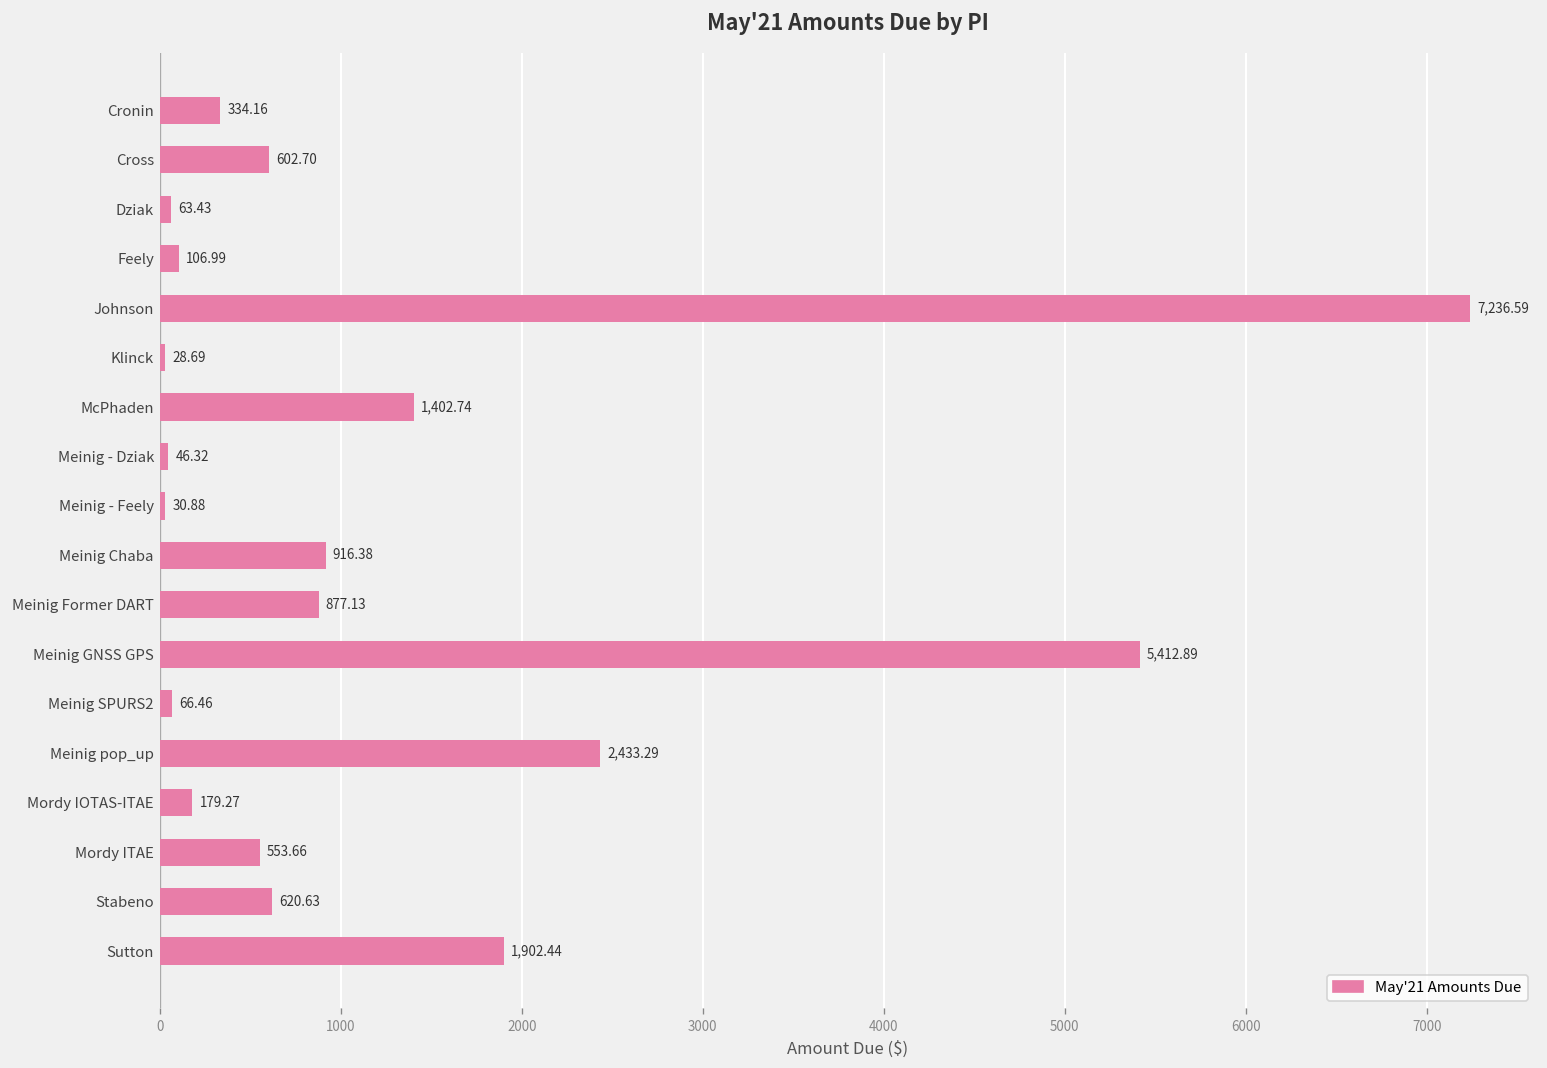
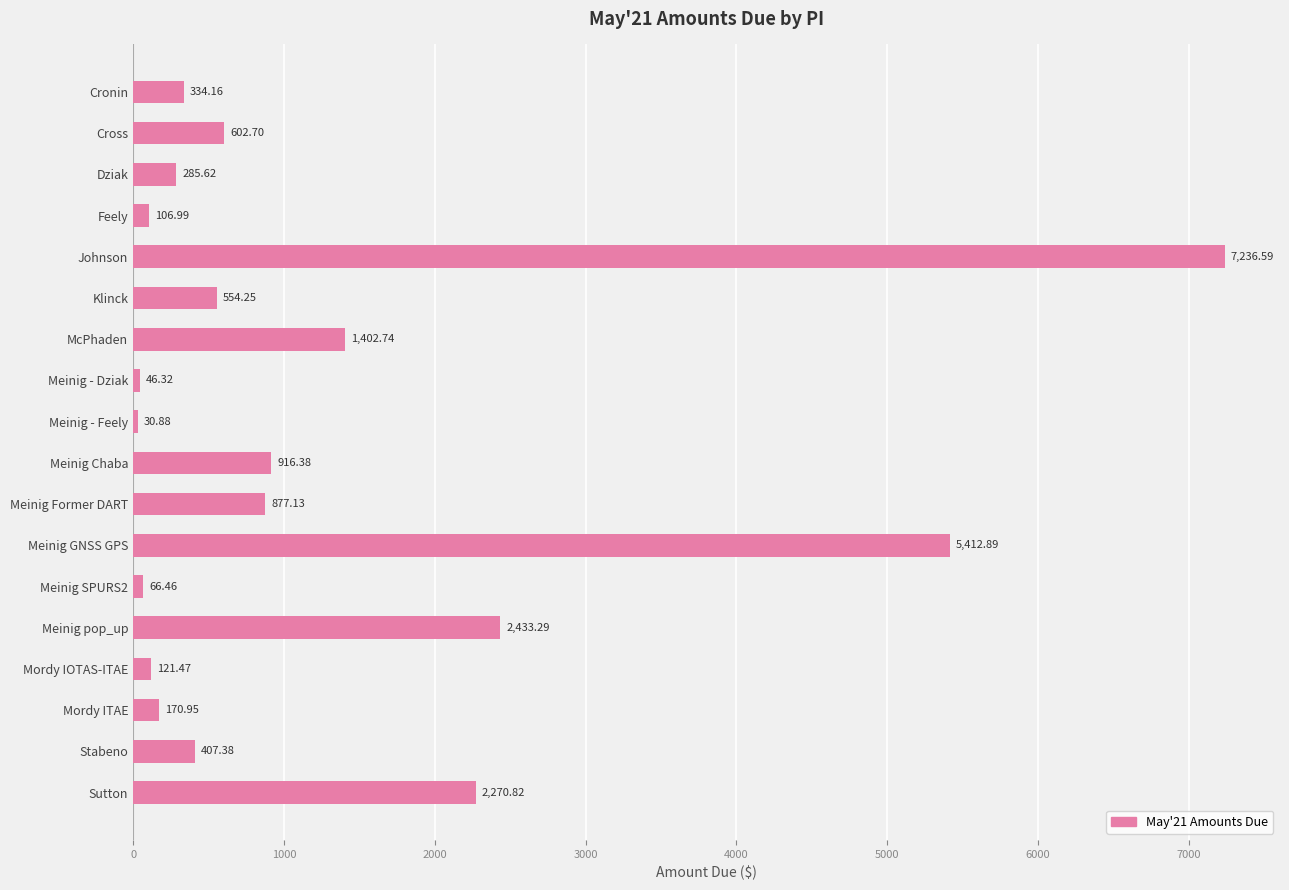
  {
    "Cronin": "334.16",
    "Cross": "602.70",
-   "Dziak": "63.43",
+   "Dziak": "285.62",
    "Feely": "106.99",
    "Johnson": "7,236.59",
-   "Klinck": "28.69",
+   "Klinck": "554.25",
    "McPhaden": "1,402.74",
    "Meinig - Dziak": "46.32",
    "Meinig - Feely": "30.88",
    "Meinig Chaba": "916.38",
    "Meinig Former DART": "877.13",
    "Meinig GNSS GPS": "5,412.89",
    "Meinig SPURS2": "66.46",
    "Meinig pop_up": "2,433.29",
-   "Mordy IOTAS-ITAE": "179.27",
-   "Mordy ITAE": "553.66",
-   "Stabeno": "620.63",
-   "Sutton": "1,902.44"
+   "Mordy IOTAS-ITAE": "121.47",
+   "Mordy ITAE": "170.95",
+   "Stabeno": "407.38",
+   "Sutton": "2,270.82"
  }
